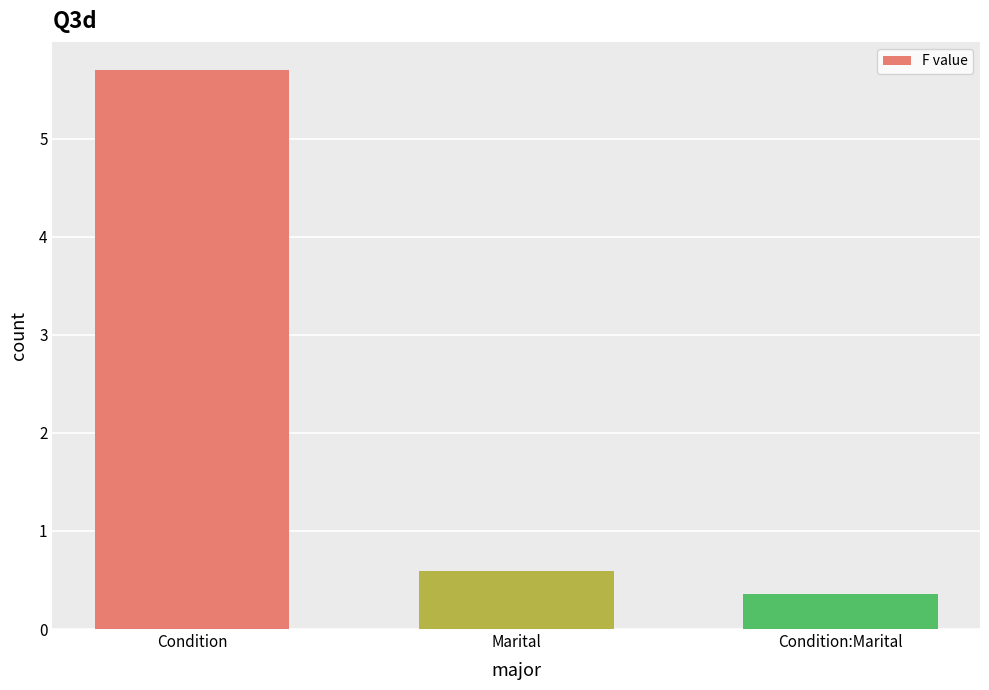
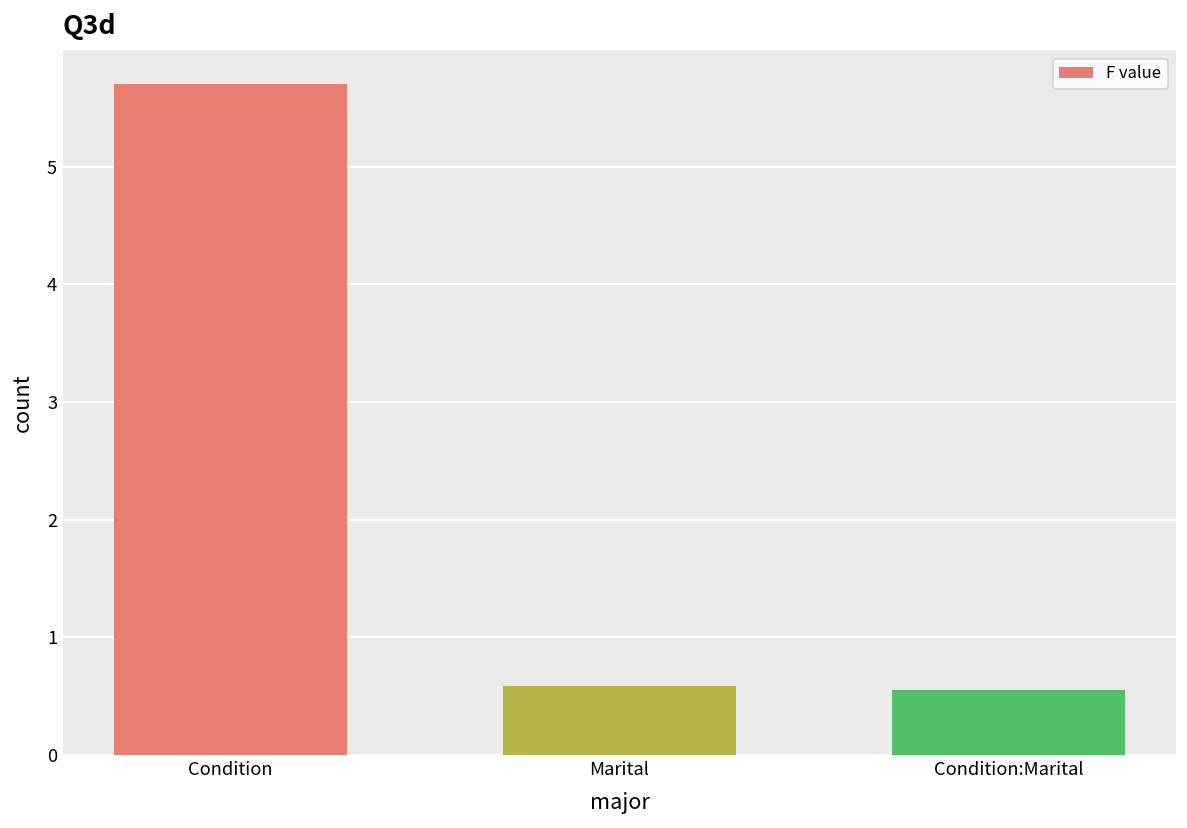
  {
    "Condition": 5.7,
    "Marital": 0.6,
-   "Condition:Marital": 0.4
+   "Condition:Marital": 0.6
  }
